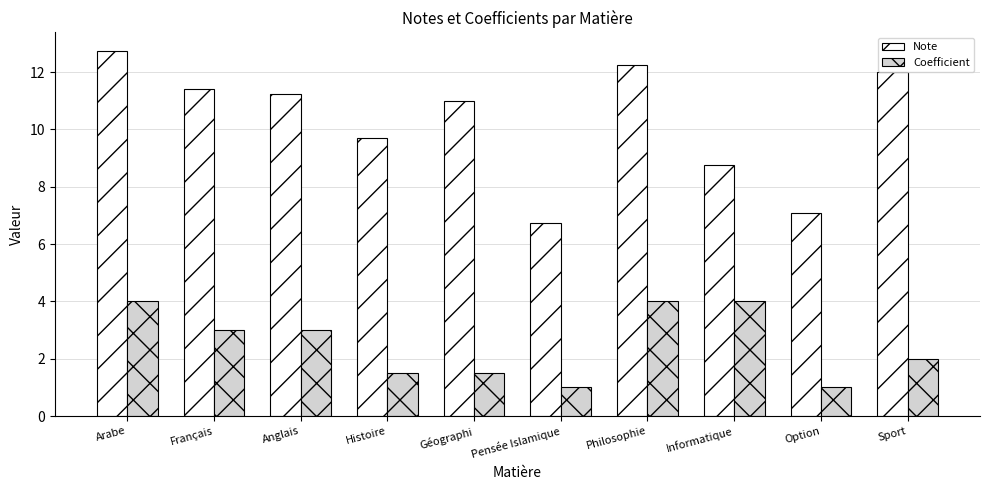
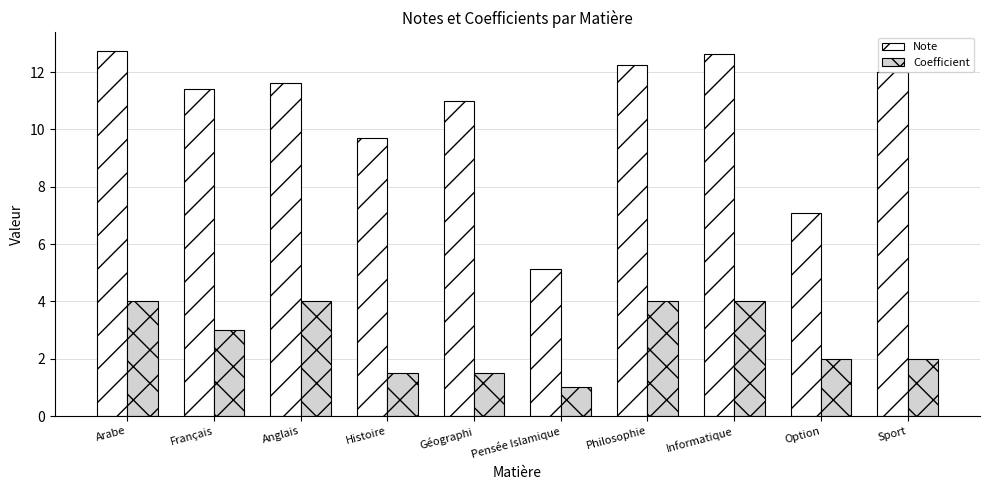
  {
    "Note": {
      "Arabe": 12.8,
      "Français": 11.4,
-     "Anglais": 11.3,
+     "Anglais": 11.6,
      "Histoire": 9.7,
      "Géographi": 11.0,
-     "Pensée Islamique": 6.8,
+     "Pensée Islamique": 5.1,
      "Philosophie": 12.3,
-     "Informatique": 8.8,
+     "Informatique": 12.6,
      "Option": 7.1
    },
    "Coefficient": {
      "Arabe": 4,
      "Français": 3,
-     "Anglais": 3,
+     "Anglais": 4,
      "Histoire": 1.5,
      "Géographi": 1.5,
      "Pensée Islamique": 1,
      "Philosophie": 4,
      "Informatique": 4,
-     "Option": 1,
+     "Option": 2,
      "Sport": 2
    }
  }
